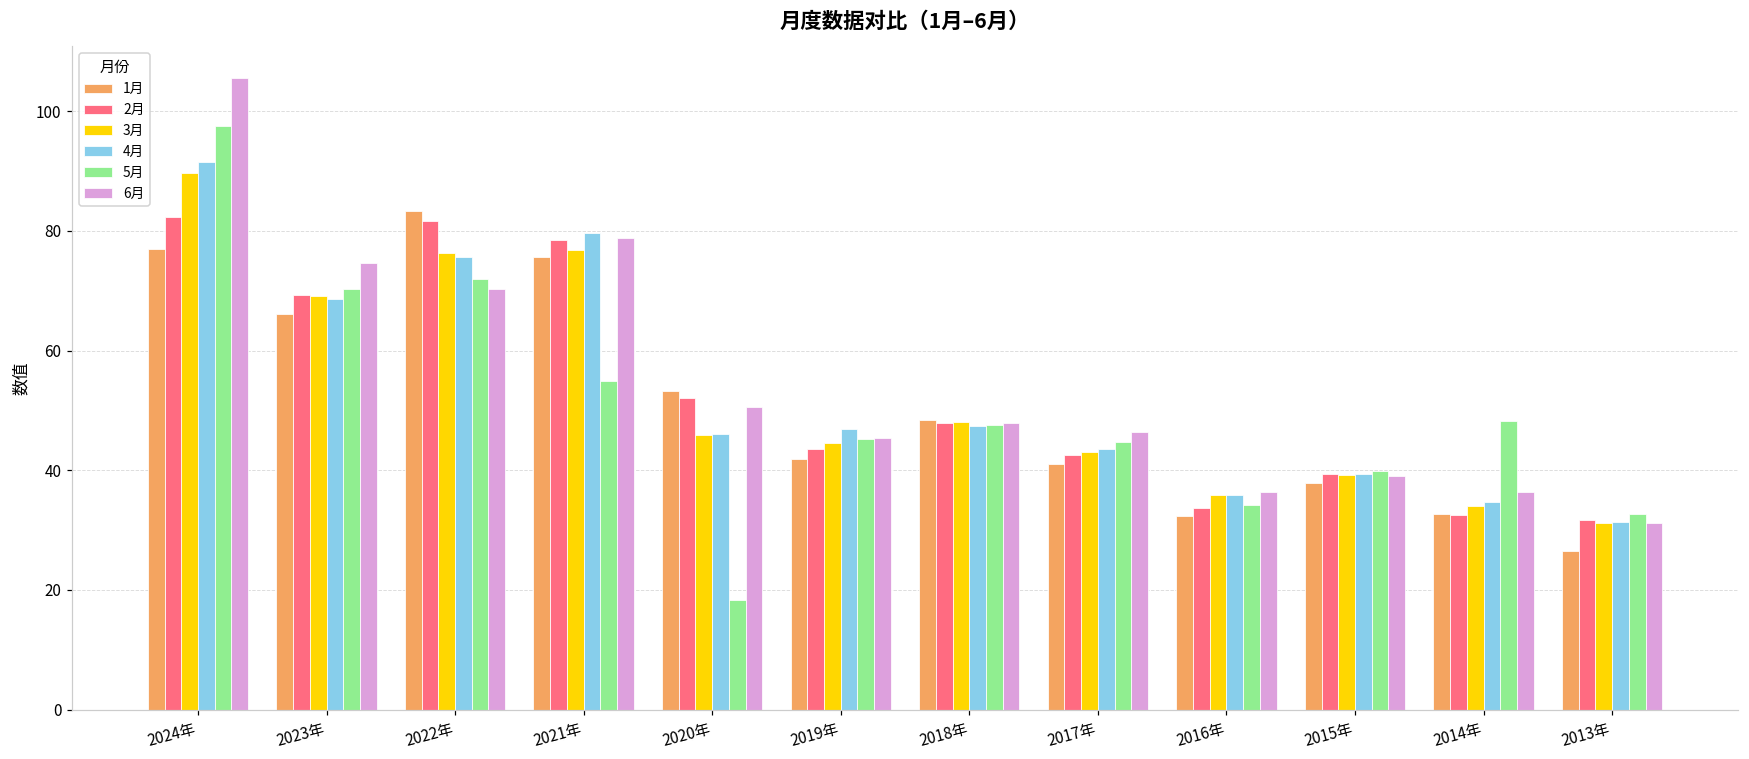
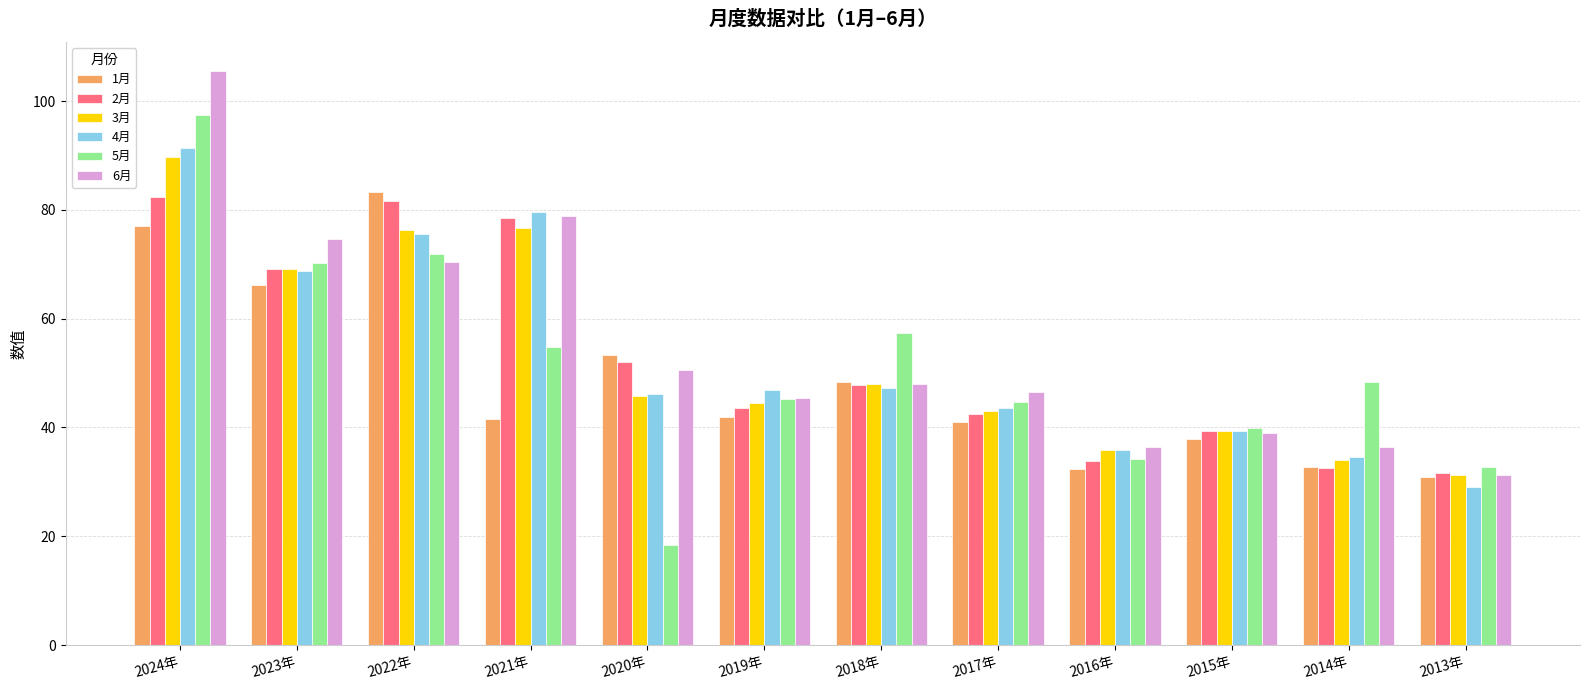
  {
    "1月": {
      "2024年": 77,
      "2023年": 66,
      "2022年": 83,
-     "2021年": 76,
+     "2021年": 42,
      "2020年": 53,
      "2019年": 42,
      "2018年": 48,
      "2017年": 41,
      "2016年": 32,
      "2015年": 38,
      "2014年": 33,
-     "2013年": 27
+     "2013年": 31
    },
    "2月": {
      "2024年": 82,
      "2023年": 69,
      "2022年": 82,
      "2021年": 79,
      "2020年": 52,
      "2019年": 44,
      "2018年": 48,
      "2017年": 43,
      "2016年": 34,
      "2015年": 39,
      "2014年": 32,
      "2013年": 32
    },
    "3月": {
      "2024年": 90,
      "2023年": 69,
      "2022年": 76,
      "2021年": 77,
      "2020年": 46,
      "2019年": 45,
      "2018年": 48,
      "2017年": 43,
      "2016年": 36,
      "2015年": 39,
      "2014年": 34,
      "2013年": 31
    },
    "4月": {
      "2024年": 91,
      "2023年": 69,
      "2022年": 76,
      "2021年": 80,
      "2020年": 46,
      "2019年": 47,
      "2018年": 47,
      "2017年": 44,
      "2016年": 36,
      "2015年": 39,
      "2014年": 35,
-     "2013年": 31
+     "2013年": 29
    },
    "5月": {
      "2024年": 98,
      "2023年": 70,
      "2022年": 72,
      "2021年": 55,
      "2020年": 18,
      "2019年": 45,
-     "2018年": 47,
+     "2018年": 57,
      "2017年": 45,
      "2016年": 34,
      "2015年": 40,
      "2014年": 48,
      "2013年": 33
    },
    "6月": {
      "2024年": 106,
      "2023年": 75,
      "2022年": 70,
      "2021年": 79,
      "2020年": 50,
      "2019年": 45,
      "2018年": 48,
      "2017年": 46,
      "2016年": 36,
      "2015年": 39,
      "2014年": 36,
      "2013年": 31
    }
  }
